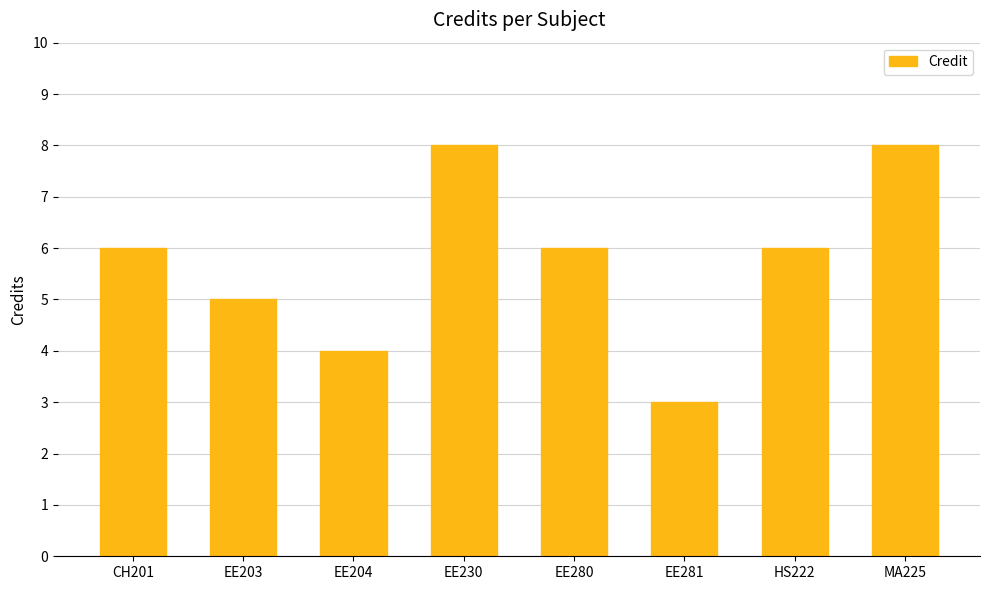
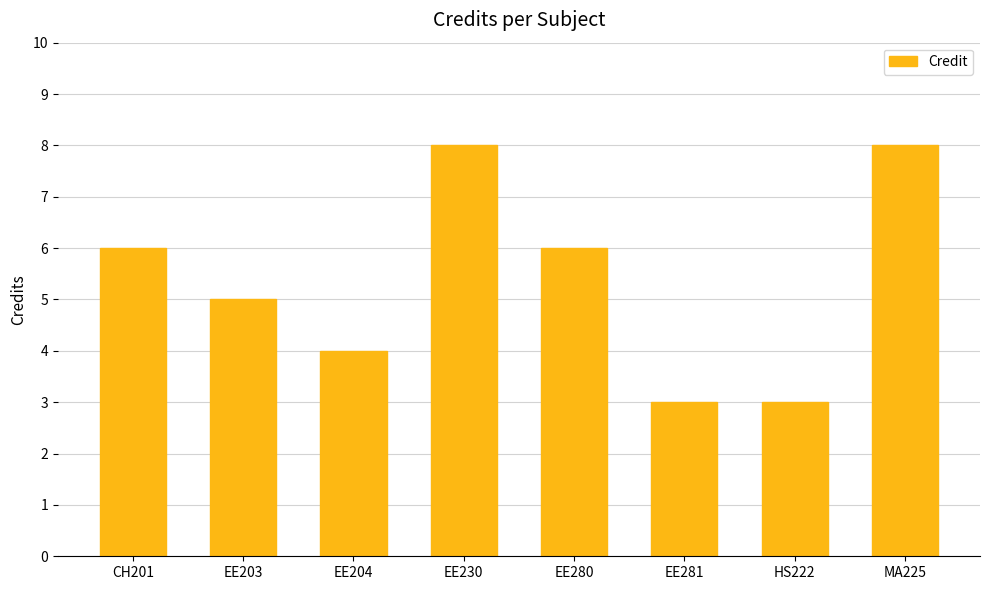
  {
    "CH201": 6,
    "EE203": 5,
    "EE204": 4,
    "EE230": 8,
    "EE280": 6,
    "EE281": 3,
-   "HS222": 6,
+   "HS222": 3,
    "MA225": 8
  }
